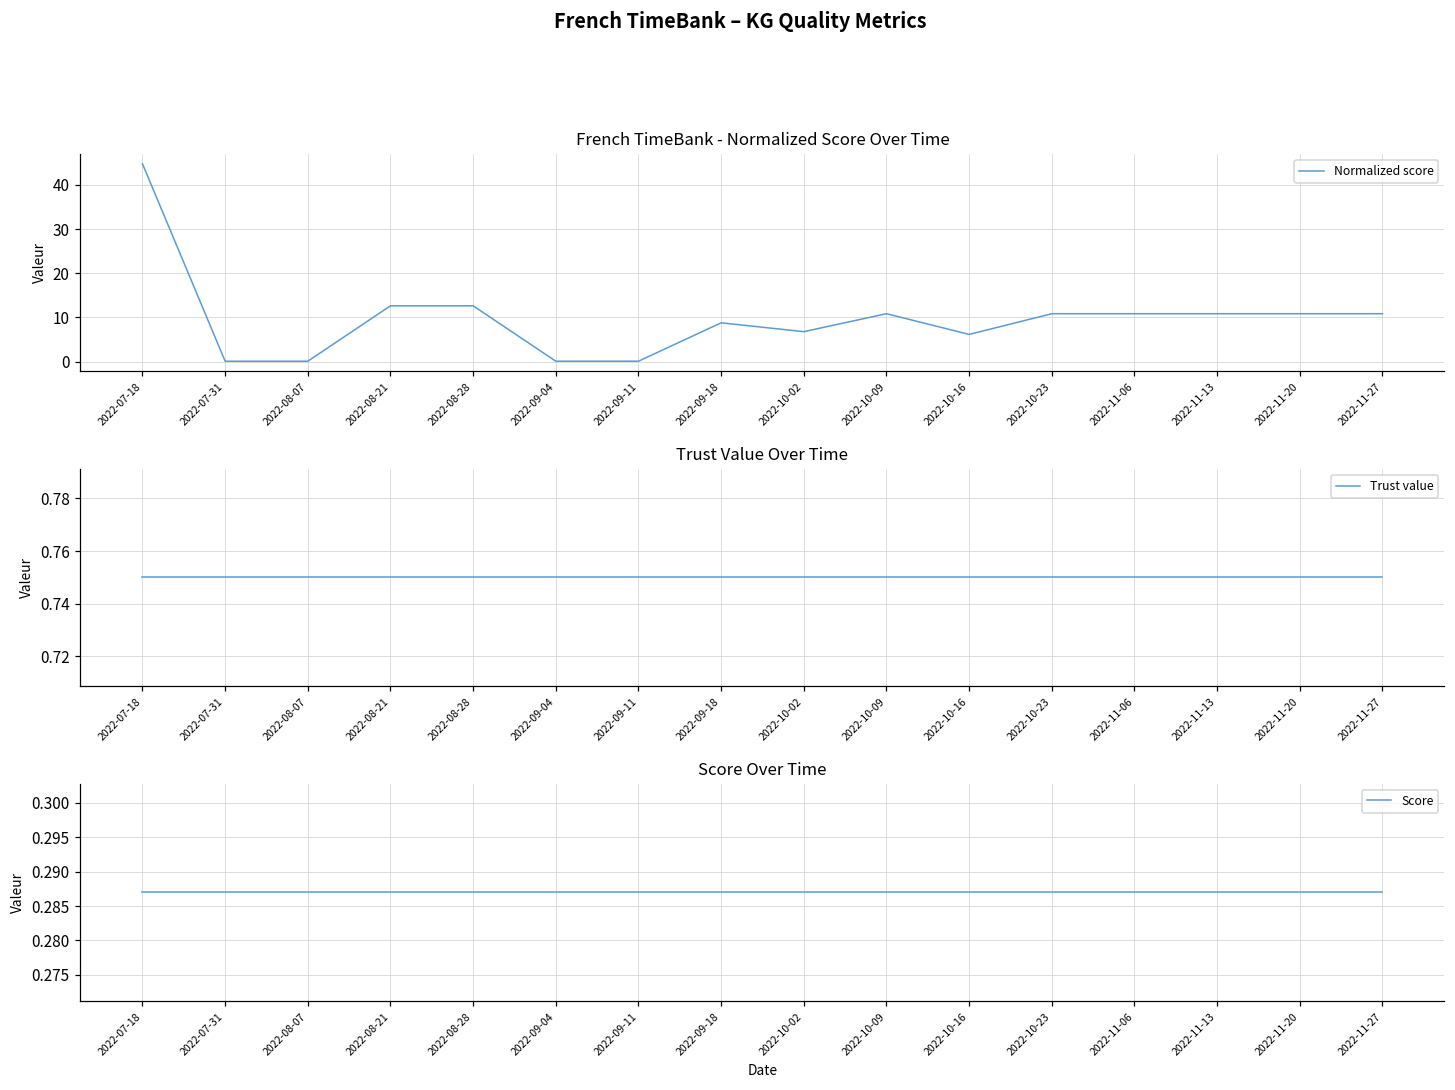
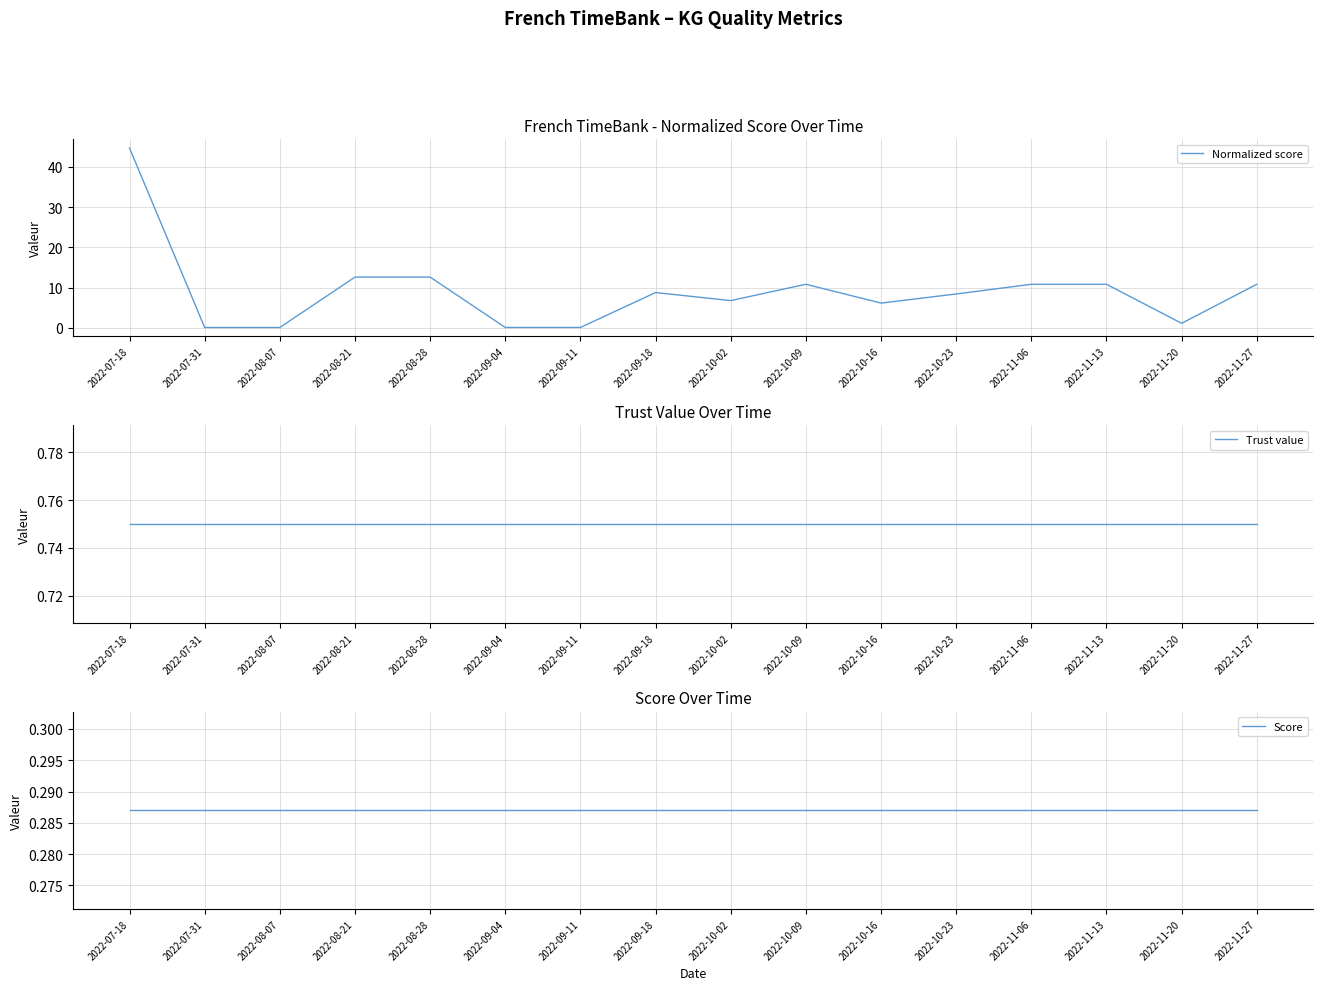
  {
    "French TimeBank - Normalized Score Over Time": {
      "2022-07-18": 45,
      "2022-07-31": 0,
      "2022-08-07": 0,
      "2022-08-21": 13,
      "2022-08-28": 13,
      "2022-09-04": 0,
      "2022-09-11": 0,
      "2022-09-18": 9,
      "2022-10-02": 7,
      "2022-10-09": 11,
      "2022-10-16": 6,
-     "2022-10-23": 11,
+     "2022-10-23": 8,
      "2022-11-06": 11,
      "2022-11-13": 11,
-     "2022-11-20": 11,
+     "2022-11-20": 1,
      "2022-11-27": 11
    },
    "Trust Value Over Time": {
      "2022-07-18": 0.750,
      "2022-07-31": 0.750,
      "2022-08-07": 0.750,
      "2022-08-21": 0.750,
      "2022-08-28": 0.750,
      "2022-09-04": 0.750,
      "2022-09-11": 0.750,
      "2022-09-18": 0.750,
      "2022-10-02": 0.750,
      "2022-10-09": 0.750,
      "2022-10-16": 0.750,
      "2022-10-23": 0.750,
      "2022-11-06": 0.750,
      "2022-11-13": 0.750,
      "2022-11-20": 0.750,
      "2022-11-27": 0.750
    },
    "Score Over Time": {
      "2022-07-18": 0.287,
      "2022-07-31": 0.287,
      "2022-08-07": 0.287,
      "2022-08-21": 0.287,
      "2022-08-28": 0.287,
      "2022-09-04": 0.287,
      "2022-09-11": 0.287,
      "2022-09-18": 0.287,
      "2022-10-02": 0.287,
      "2022-10-09": 0.287,
      "2022-10-16": 0.287,
      "2022-10-23": 0.287,
      "2022-11-06": 0.287,
      "2022-11-13": 0.287,
      "2022-11-20": 0.287,
      "2022-11-27": 0.287
    }
  }
